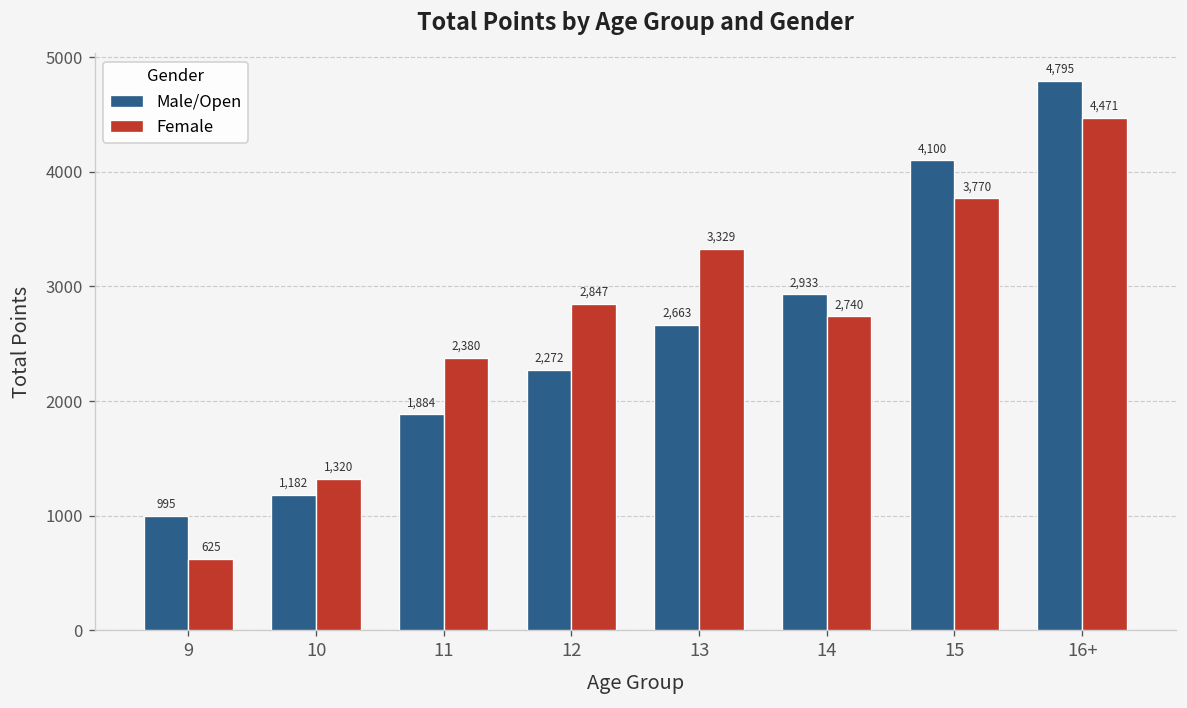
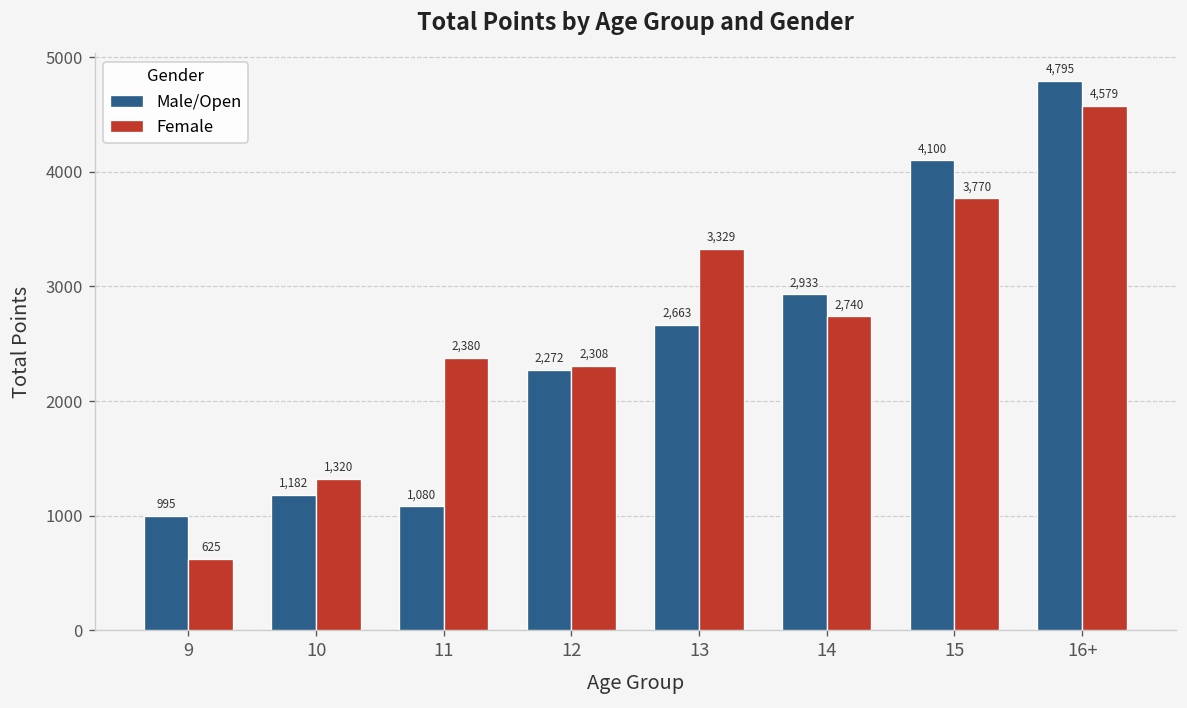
  {
    "Male/Open": {
      "9": "995",
      "10": "1,182",
-     "11": "1,884",
+     "11": "1,080",
      "12": "2,272",
      "13": "2,663",
      "14": "2,933",
      "15": "4,100",
      "16+": "4,795"
    },
    "Female": {
      "9": "625",
      "10": "1,320",
      "11": "2,380",
-     "12": "2,847",
+     "12": "2,308",
      "13": "3,329",
      "14": "2,740",
      "15": "3,770",
-     "16+": "4,471"
+     "16+": "4,579"
    }
  }
